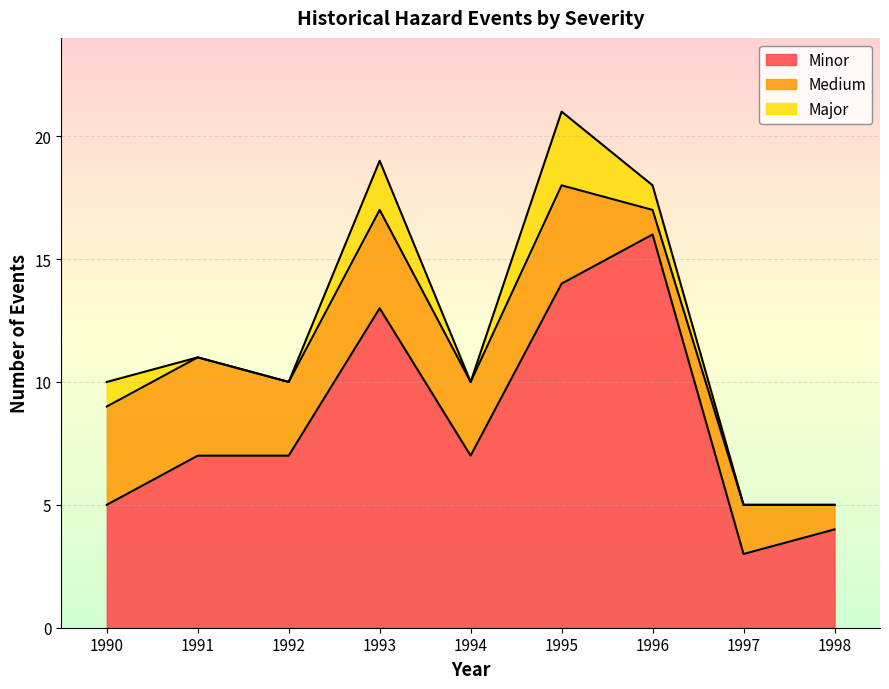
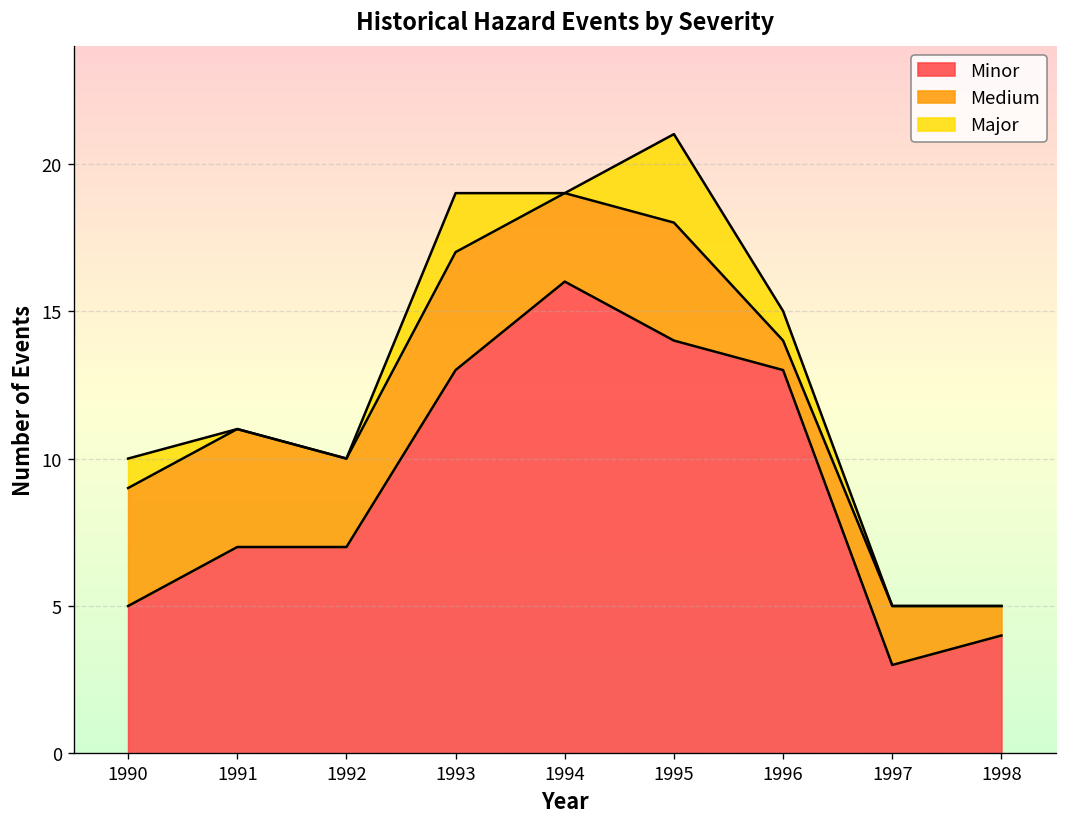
  {
    "Minor": {
      "1990": 5,
      "1991": 7,
      "1992": 7,
      "1993": 13,
-     "1994": 7,
+     "1994": 16,
      "1995": 14,
-     "1996": 16,
+     "1996": 13,
      "1997": 3,
      "1998": 4
    },
    "Medium": {
      "1990": 4,
      "1993": 4,
      "1995": 4,
      "1996": 1
    },
    "Major": {
      "1990": 1,
      "1993": 2,
      "1995": 3,
      "1996": 1
    }
  }
